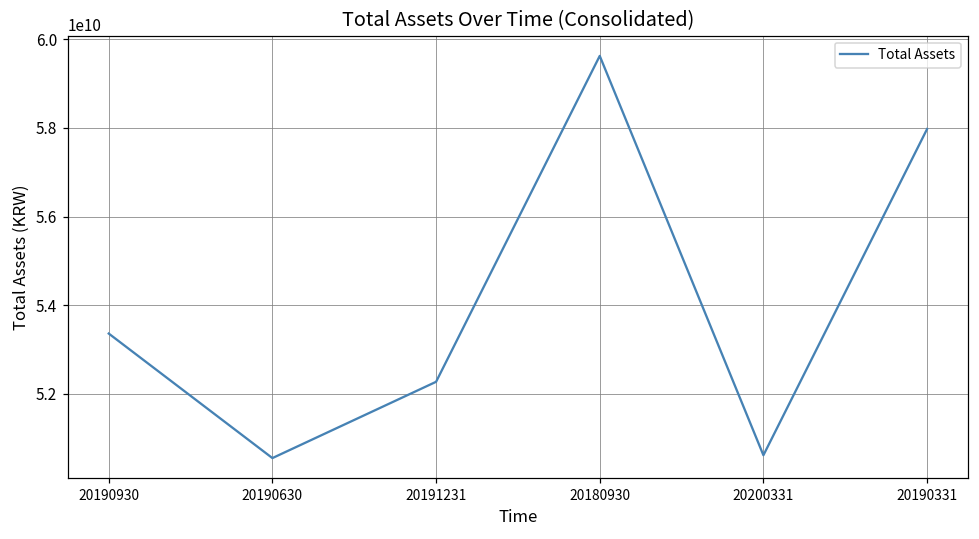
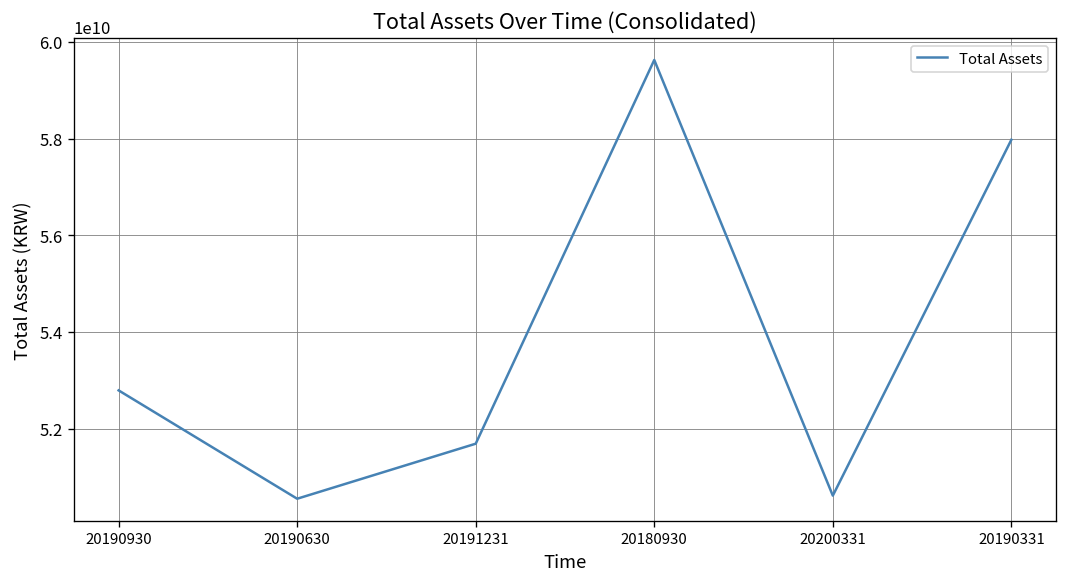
  {
-   "20190930": 53400000000,
+   "20190930": 52800000000,
    "20190630": 50600000000,
-   "20191231": 52300000000,
+   "20191231": 51700000000,
    "20180930": 59600000000,
    "20200331": 50600000000,
    "20190331": 58000000000
  }
